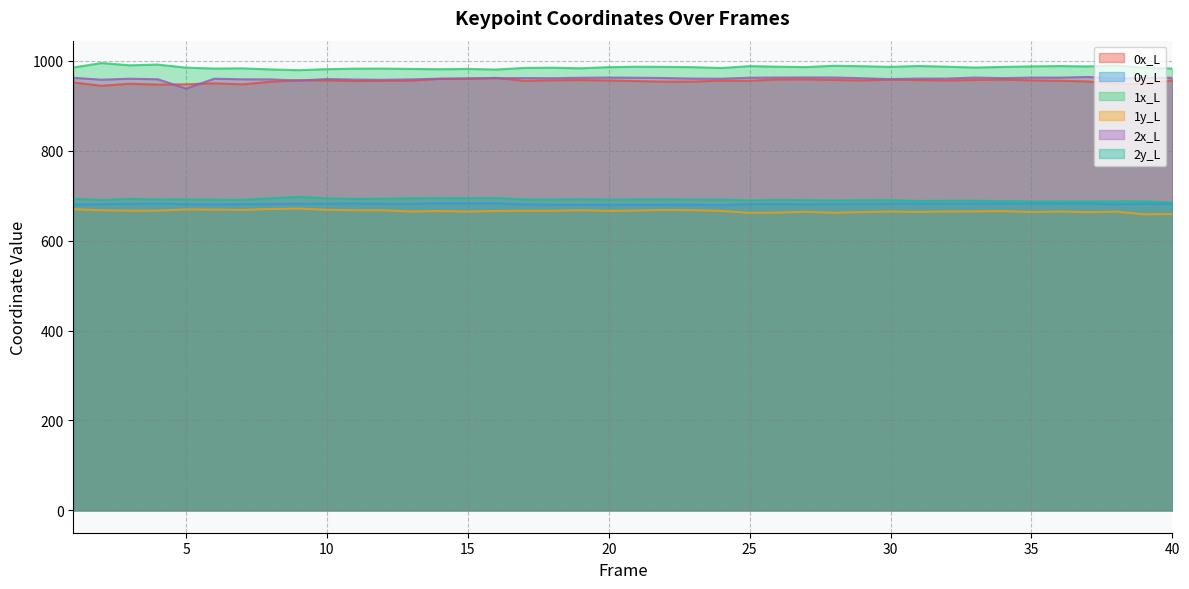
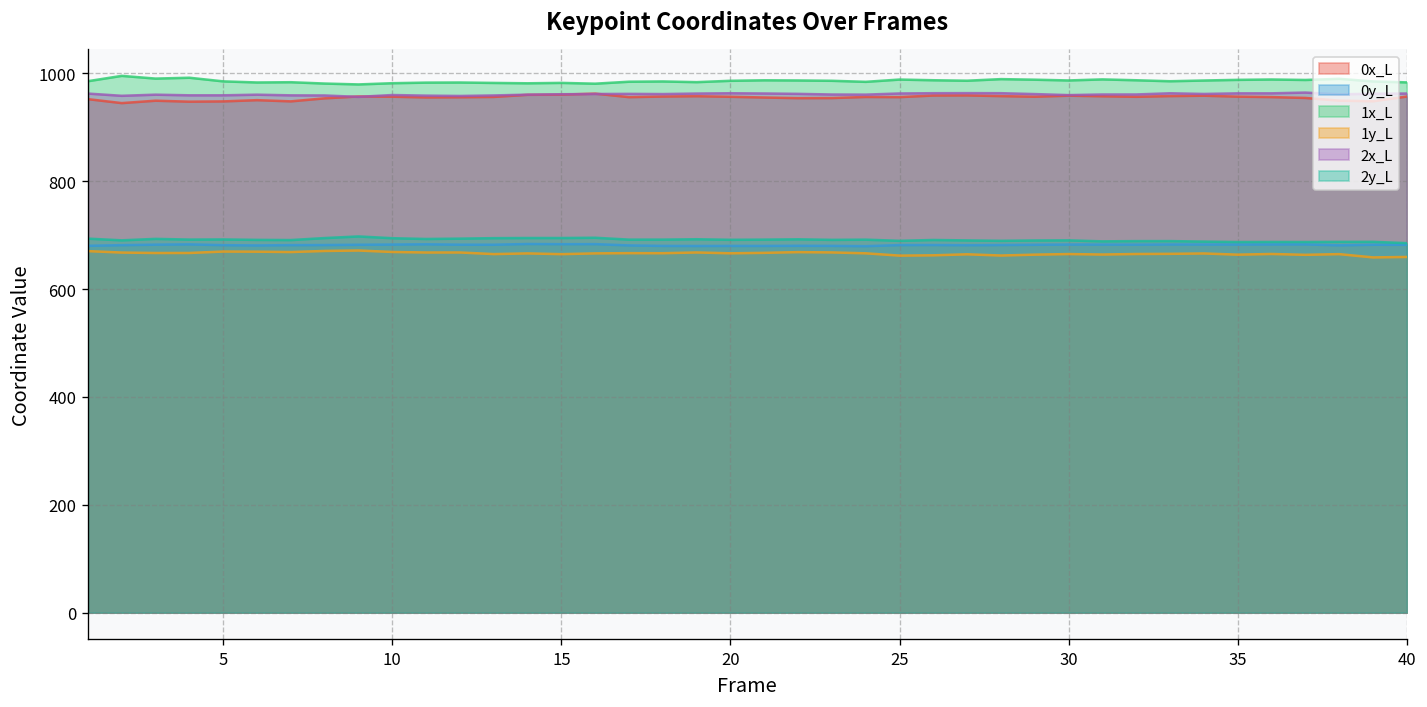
  {
    "2x_L": {
-     "5": 940,
+     "5": 960,
      "20": 960,
      "25": 960,
      "35": 960
    }
  }
